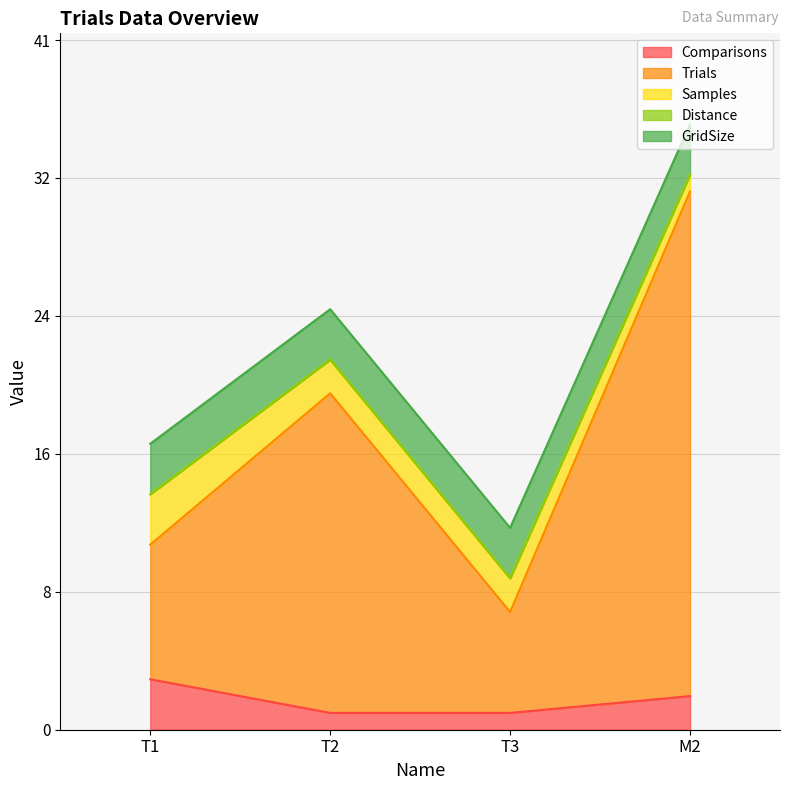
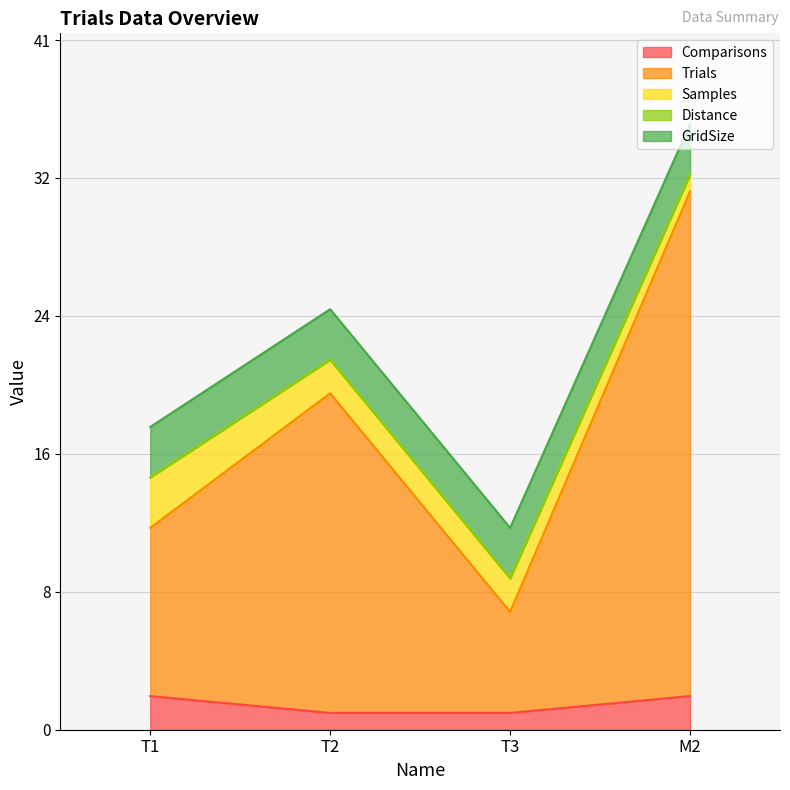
  {
    "Comparisons": {
-     "T1": 3,
+     "T1": 2,
      "T2": 1,
      "T3": 1,
      "M2": 2
    },
    "Trials": {
-     "T1": 8,
+     "T1": 10,
      "T2": 19,
      "T3": 6,
      "M2": 30
    },
    "GridSize": {
      "T1": 3,
      "T2": 3,
      "T3": 3
    }
  }
